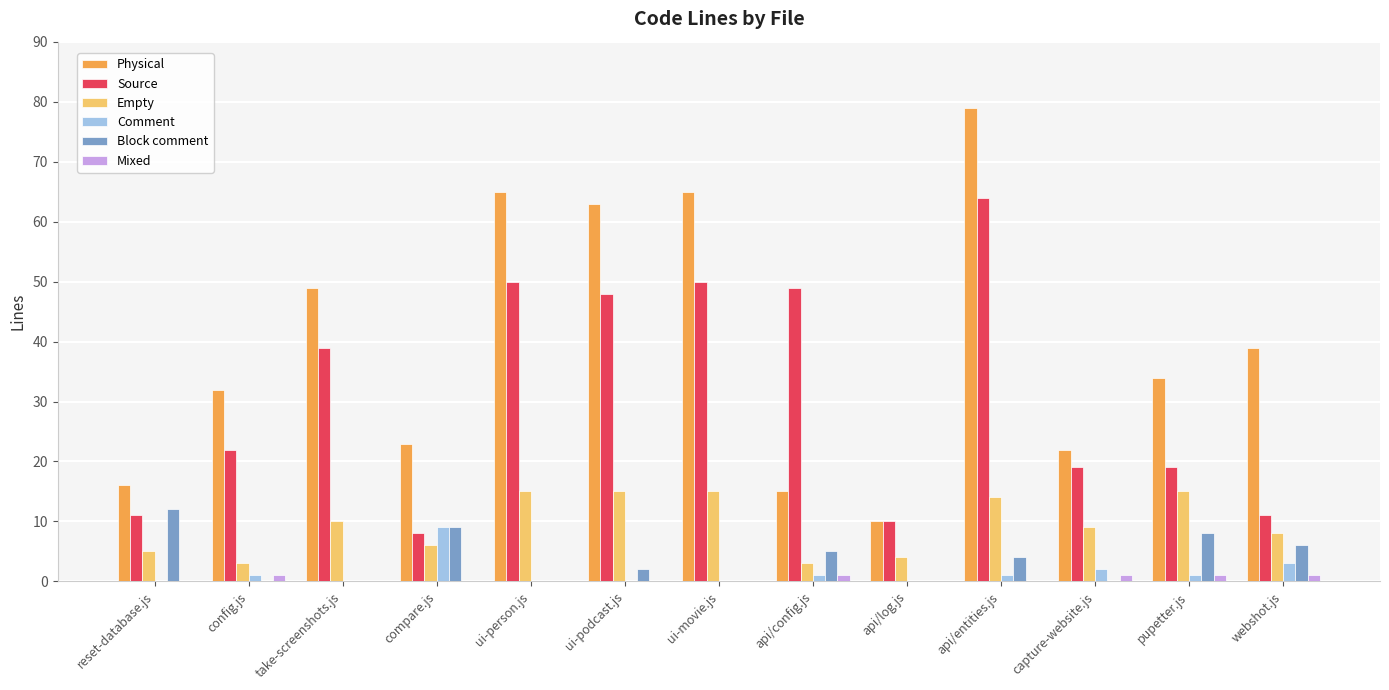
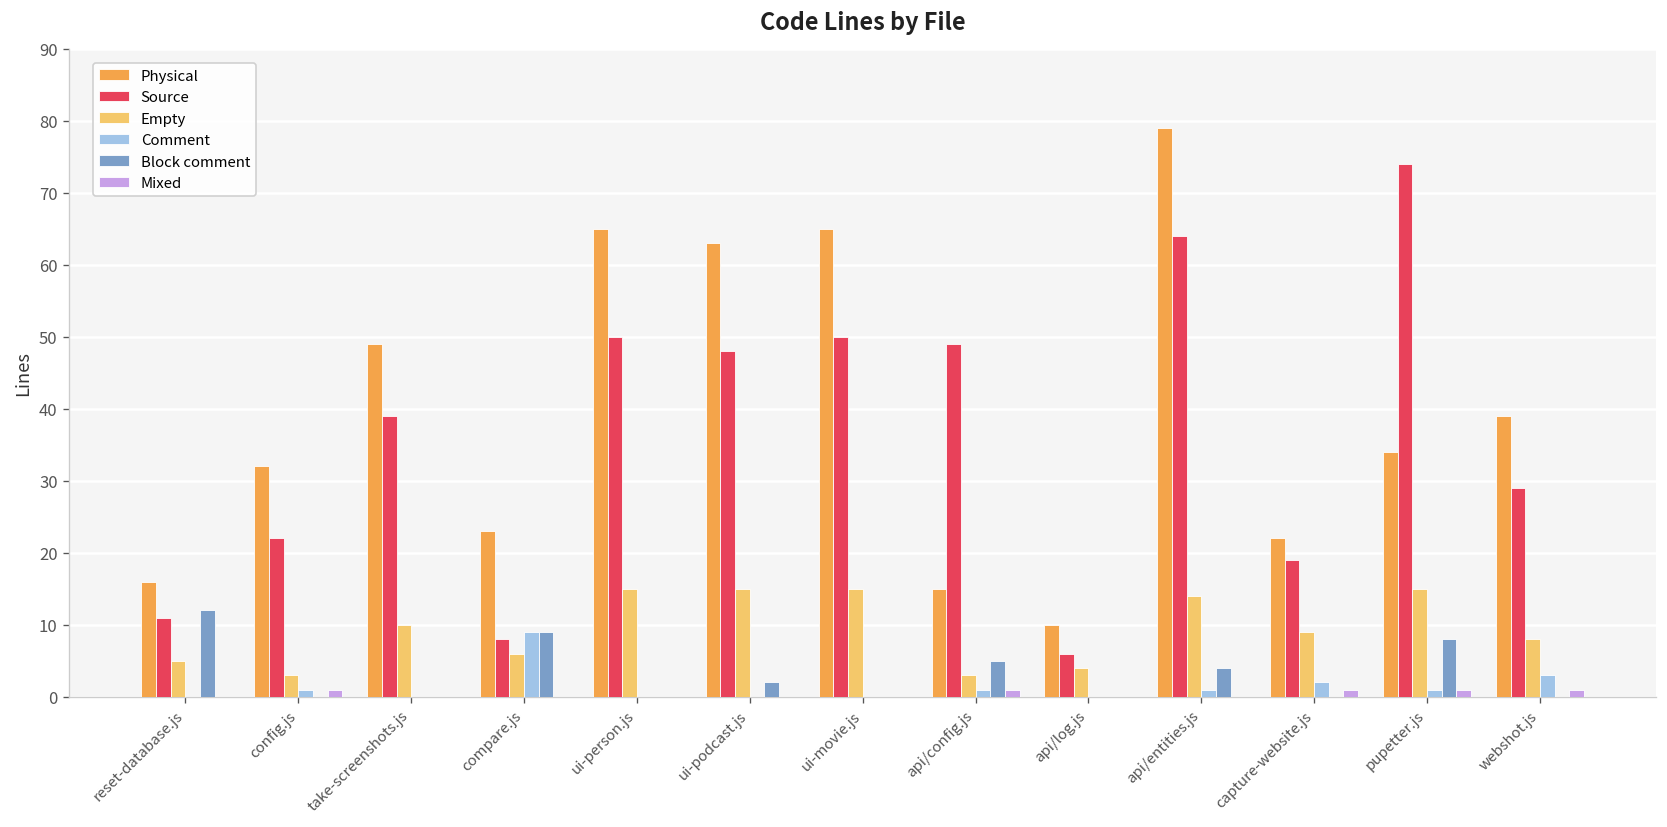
  {
    "Source": {
      "reset-database.js": 11,
      "config.js": 22,
      "take-screenshots.js": 39,
      "compare.js": 8,
      "ui-person.js": 50,
      "ui-podcast.js": 48,
      "ui-movie.js": 50,
      "api/config.js": 49,
-     "api/log.js": 10,
+     "api/log.js": 6,
      "api/entities.js": 64,
      "capture-website.js": 19,
-     "pupetter.js": 19,
-     "webshot.js": 11
+     "pupetter.js": 74,
+     "webshot.js": 29
    },
    "Block comment": {
      "reset-database.js": 12,
      "config.js": 0,
      "take-screenshots.js": 0,
      "compare.js": 9,
      "ui-person.js": 0,
      "ui-podcast.js": 2,
      "ui-movie.js": 0,
      "api/config.js": 5,
      "api/log.js": 0,
      "api/entities.js": 4,
      "capture-website.js": 0,
      "pupetter.js": 8,
-     "webshot.js": 6
+     "webshot.js": 0
    }
  }
